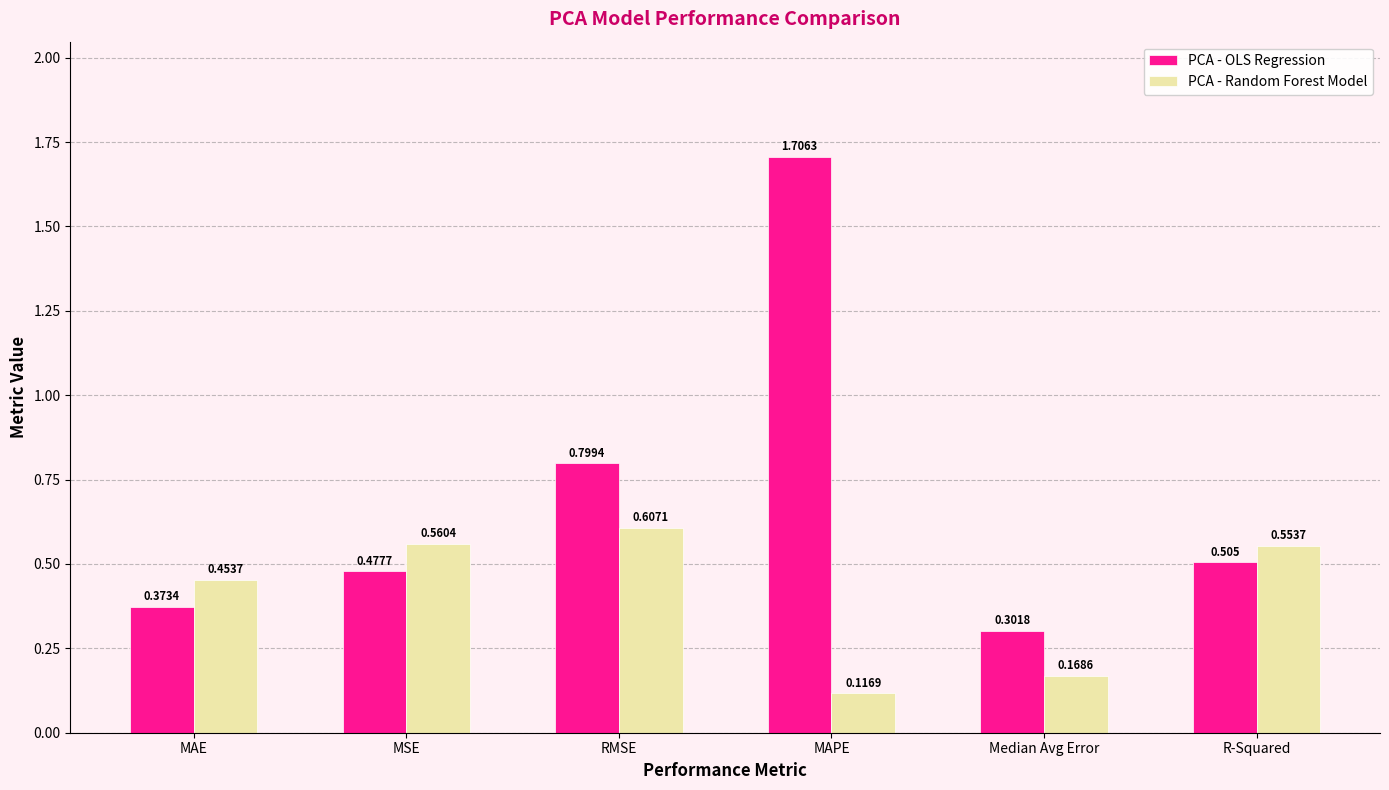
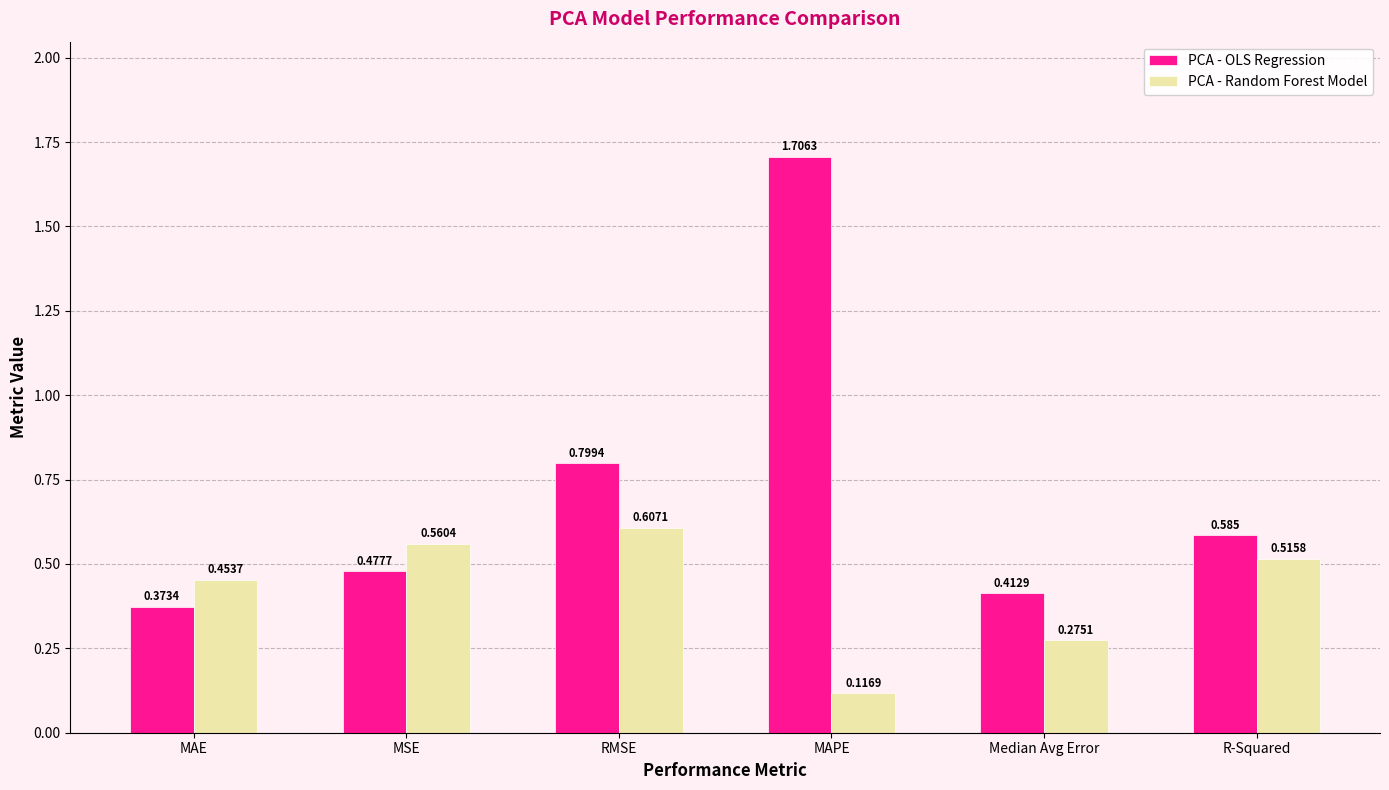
  {
    "PCA - OLS Regression": {
      "MAE": 0.3734,
      "MSE": 0.4777,
      "RMSE": 0.7994,
      "MAPE": 1.7063,
-     "Median Avg Error": 0.3018,
-     "R-Squared": 0.505
+     "Median Avg Error": 0.4129,
+     "R-Squared": 0.585
    },
    "PCA - Random Forest Model": {
      "MAE": 0.4537,
      "MSE": 0.5604,
      "RMSE": 0.6071,
      "MAPE": 0.1169,
-     "Median Avg Error": 0.1686,
-     "R-Squared": 0.5537
+     "Median Avg Error": 0.2751,
+     "R-Squared": 0.5158
    }
  }
